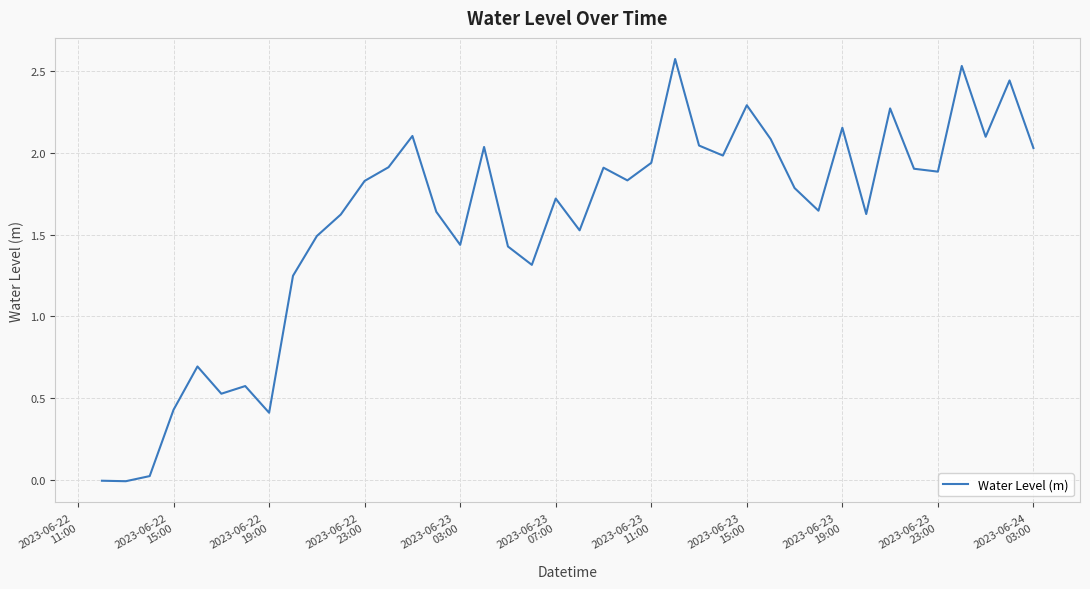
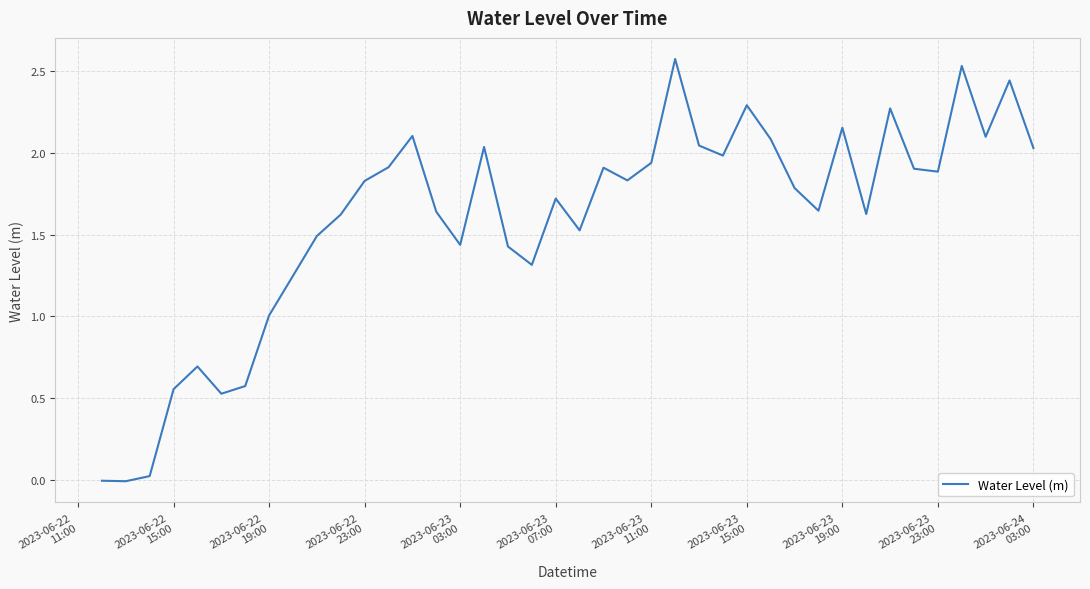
  {
-   "2023-06-22 15:00": 0.43,
-   "2023-06-22 19:00": 0.41,
+   "2023-06-22 15:00": 0.56,
+   "2023-06-22 19:00": 1.01,
    "2023-06-22 23:00": 1.83,
    "2023-06-23 03:00": 1.44,
    "2023-06-23 07:00": 1.72,
    "2023-06-23 11:00": 1.94,
    "2023-06-23 15:00": 2.29,
    "2023-06-23 19:00": 2.15,
    "2023-06-23 23:00": 1.88,
    "2023-06-24 03:00": 2.03
  }
